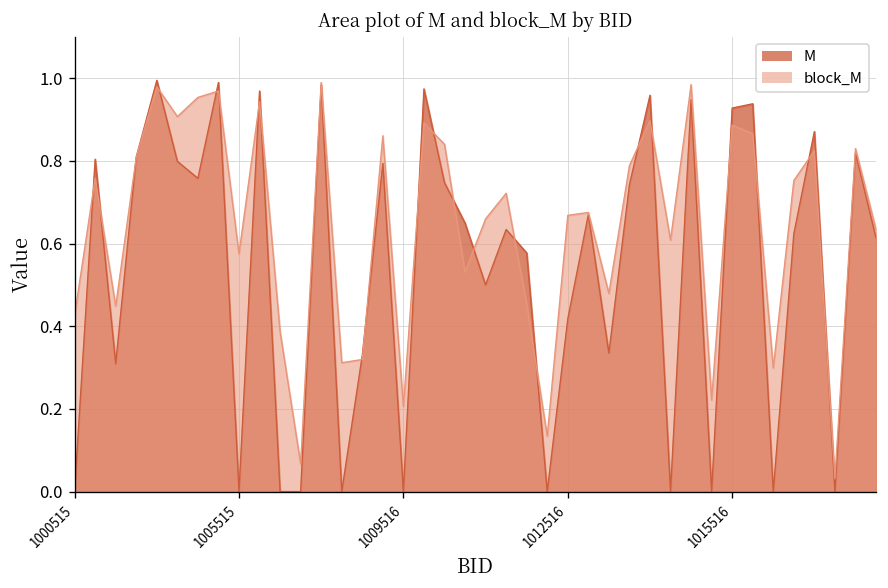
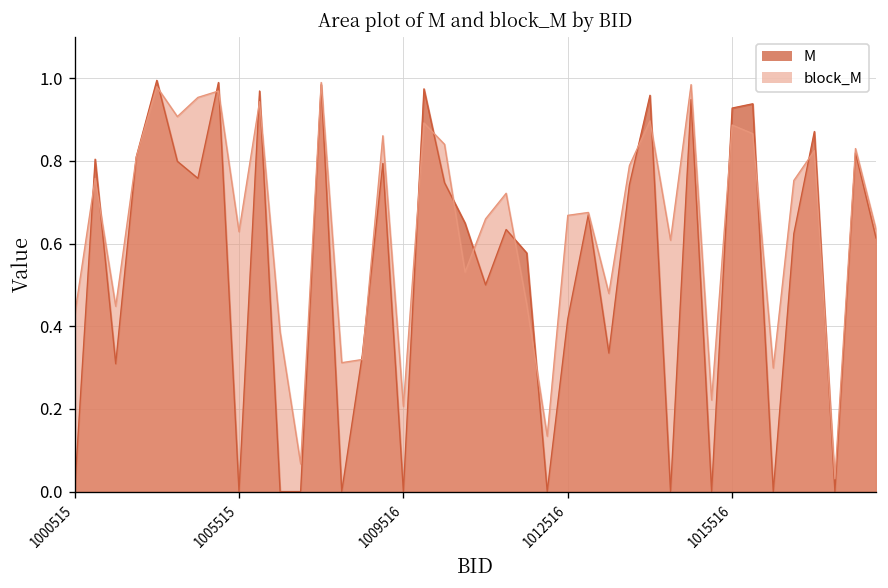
  {
    "M": {
      "1000515": 0.00,
      "1005515": 0.00,
      "1009516": 0.00,
      "1012516": 0.42,
      "1015516": 0.93
    },
    "block_M": {
      "1000515": 0.43,
-     "1005515": 0.58,
+     "1005515": 0.63,
      "1009516": 0.21,
      "1012516": 0.67,
      "1015516": 0.89
    }
  }
